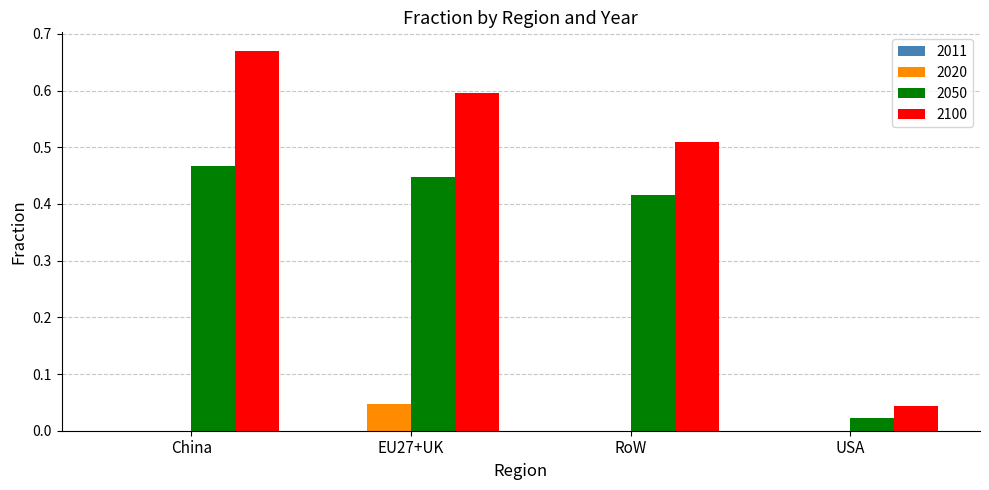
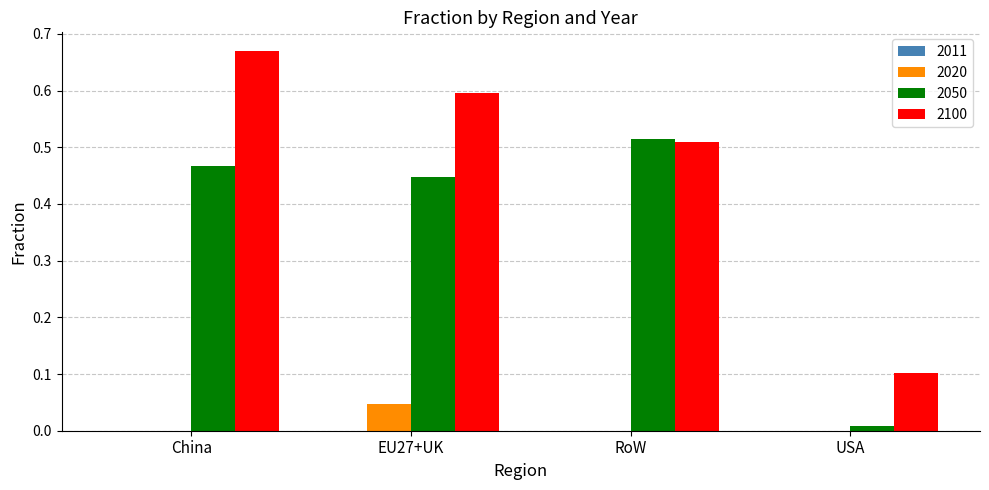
  {
    "2011": {
      "China": 0.00,
      "USA": 0.00
    },
    "2020": {
      "EU27+UK": 0.05
    },
    "2050": {
      "China": 0.47,
      "EU27+UK": 0.45,
-     "RoW": 0.42,
-     "USA": 0.02
+     "RoW": 0.51,
+     "USA": 0.01
    },
    "2100": {
      "China": 0.67,
      "EU27+UK": 0.60,
      "RoW": 0.51,
-     "USA": 0.04
+     "USA": 0.10
    }
  }
